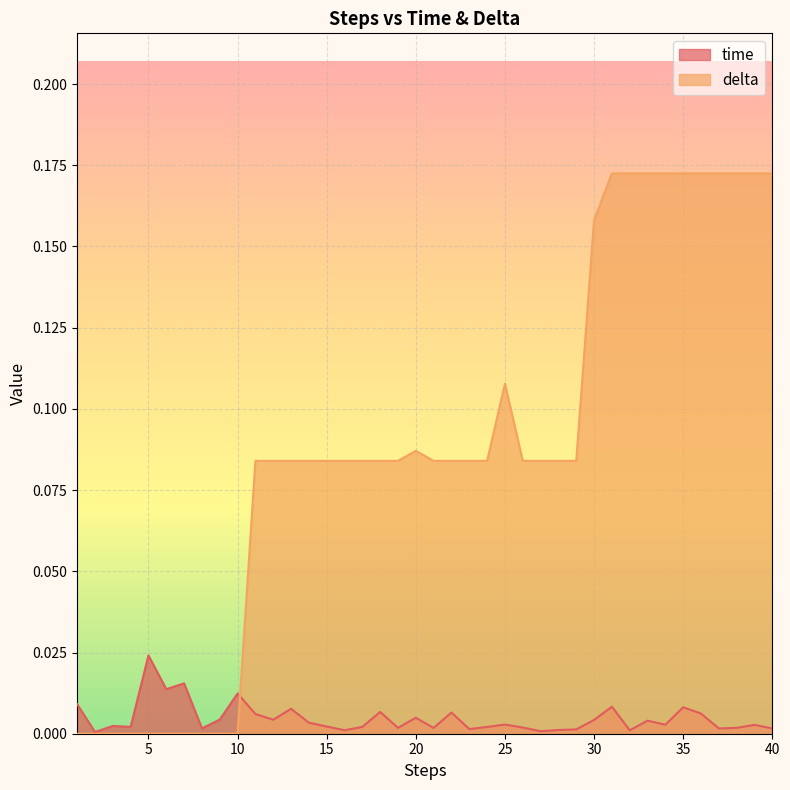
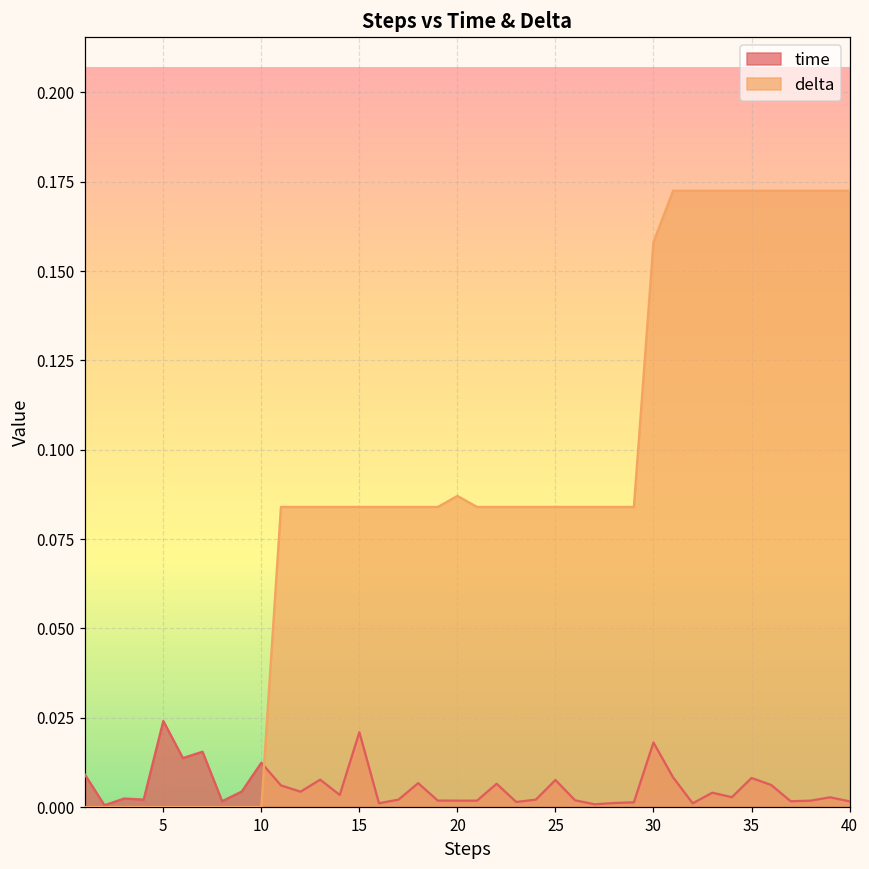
  {
    "time": {
      "5": 0.024,
      "10": 0.012,
-     "15": 0.002,
-     "20": 0.005,
-     "25": 0.003,
-     "30": 0.004,
+     "15": 0.021,
+     "20": 0.002,
+     "25": 0.008,
+     "30": 0.018,
      "35": 0.008,
      "40": 0.002
    },
    "delta": {
      "5": 0.000,
      "10": 0.000,
      "15": 0.084,
      "20": 0.087,
-     "25": 0.108,
+     "25": 0.084,
      "30": 0.158,
      "35": 0.172,
      "40": 0.172
    }
  }
